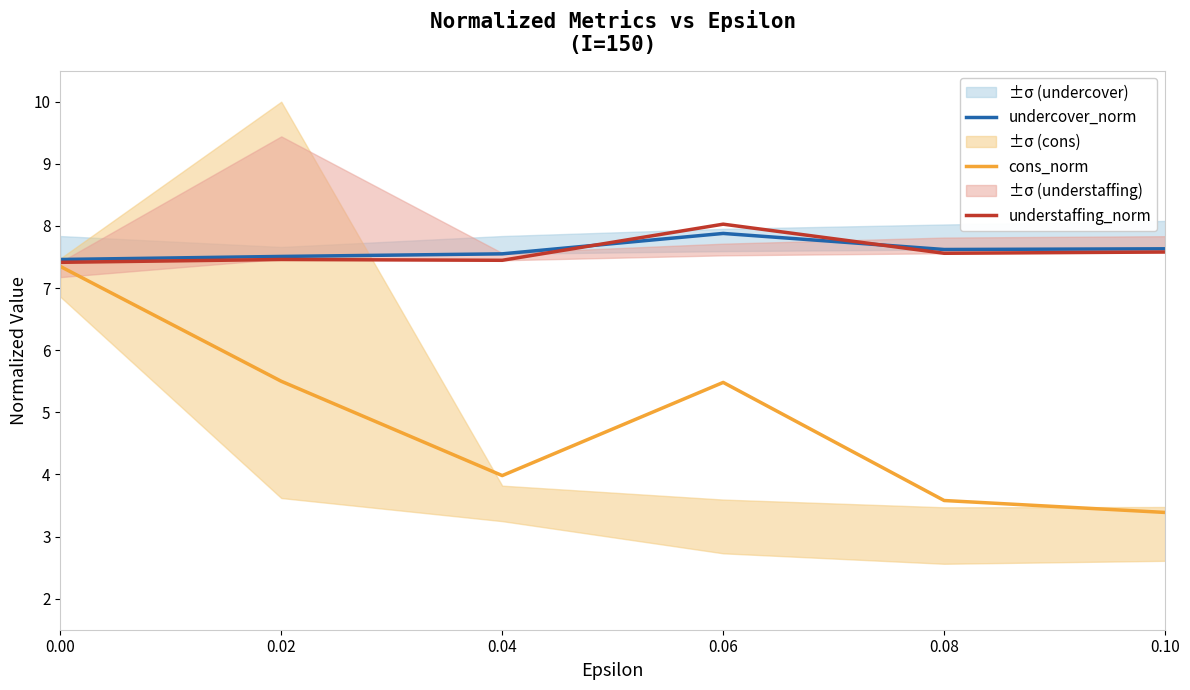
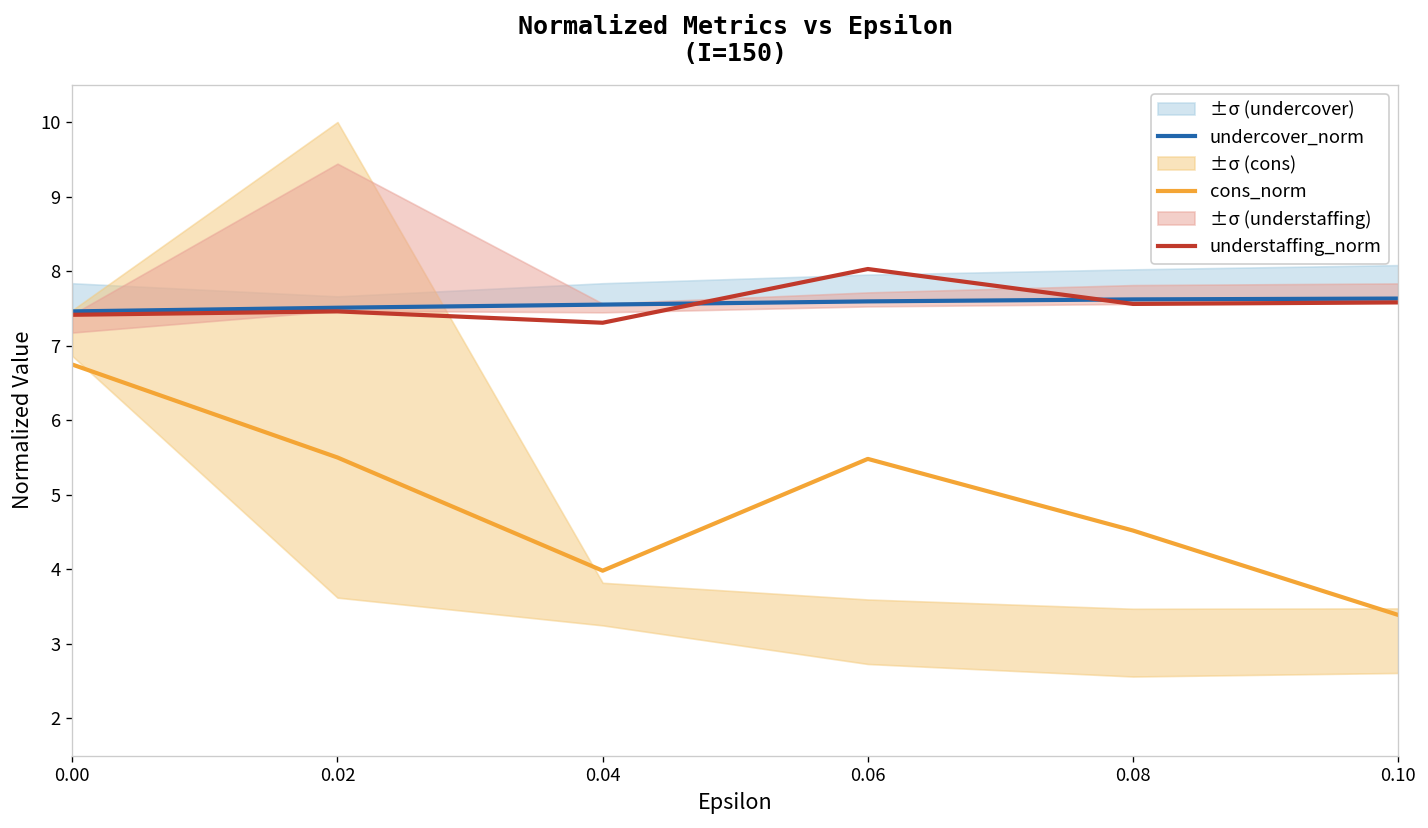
  {
    "undercover_norm": {
      "0.02": 7.5,
-     "0.06": 7.9,
+     "0.06": 7.6,
      "0.08": 7.6,
      "0.10": 7.6
    },
    "cons_norm": {
-     "0.00": 7.3,
+     "0.00": 6.7,
      "0.02": 5.5,
      "0.04": 4.0,
      "0.06": 5.5,
-     "0.08": 3.6,
+     "0.08": 4.5,
      "0.10": 3.4
    },
    "understaffing_norm": {
      "0.02": 7.5,
-     "0.04": 7.4,
+     "0.04": 7.3,
      "0.06": 8.0,
      "0.08": 7.6,
      "0.10": 7.6
    }
  }
